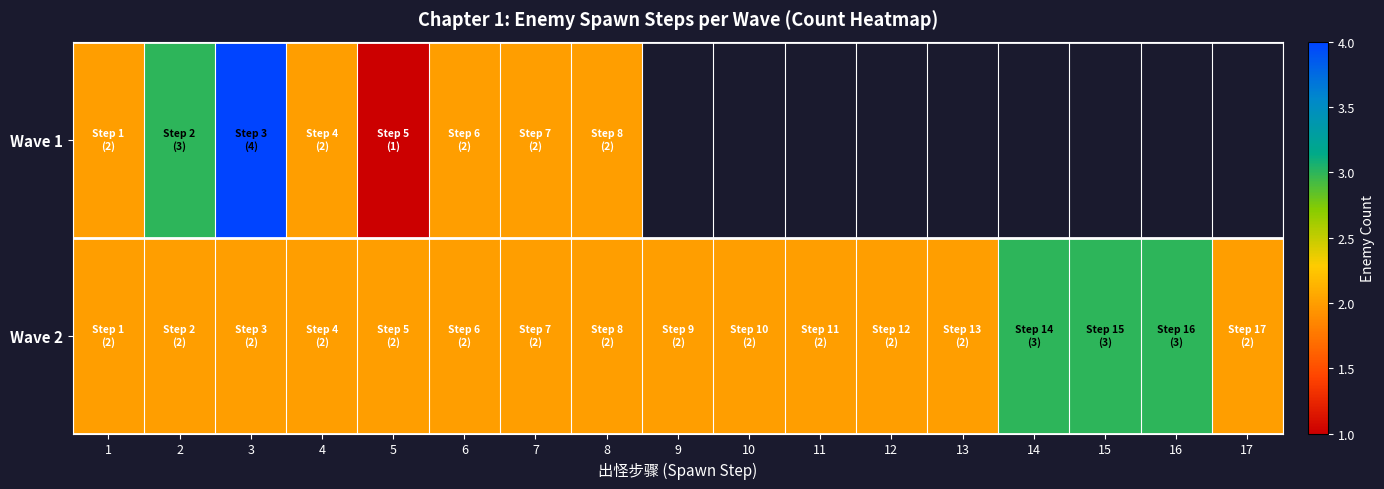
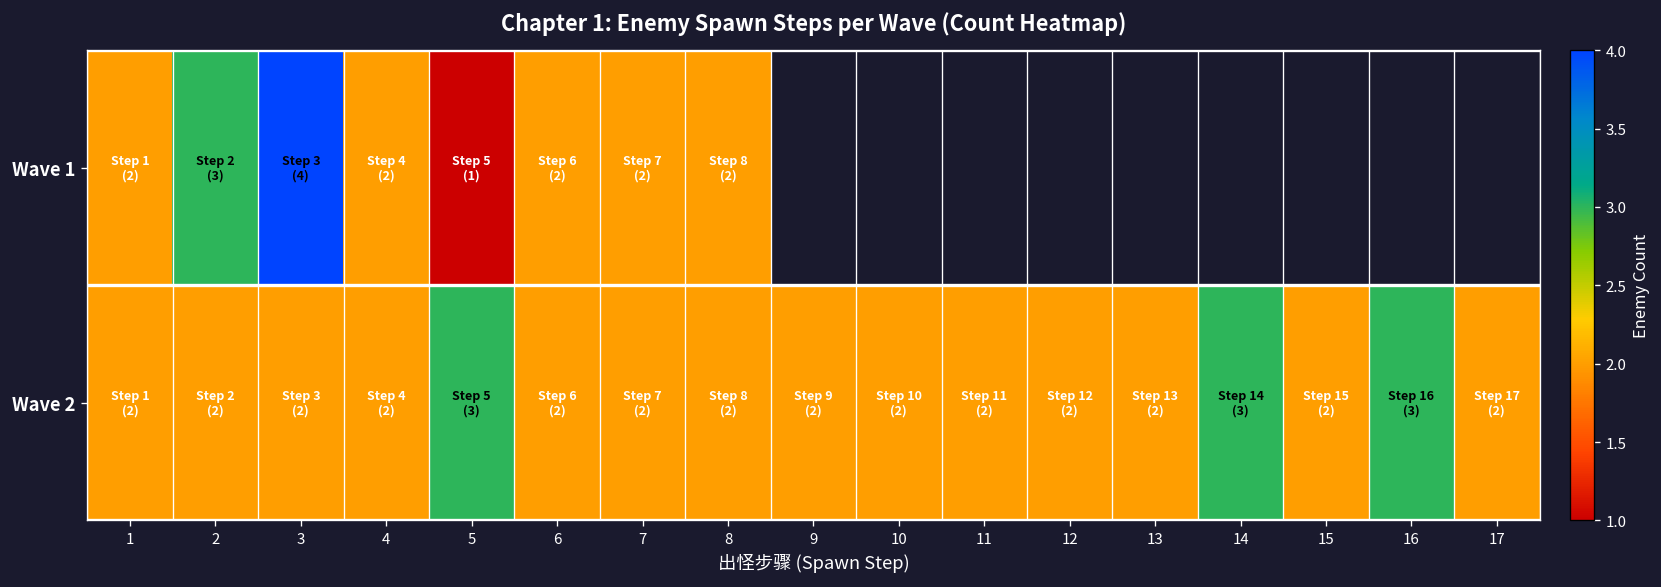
  {
    "Wave 2": {
-     "5": "(2)",
-     "15": "(3)"
+     "5": "(3)",
+     "15": "(2)"
    }
  }
